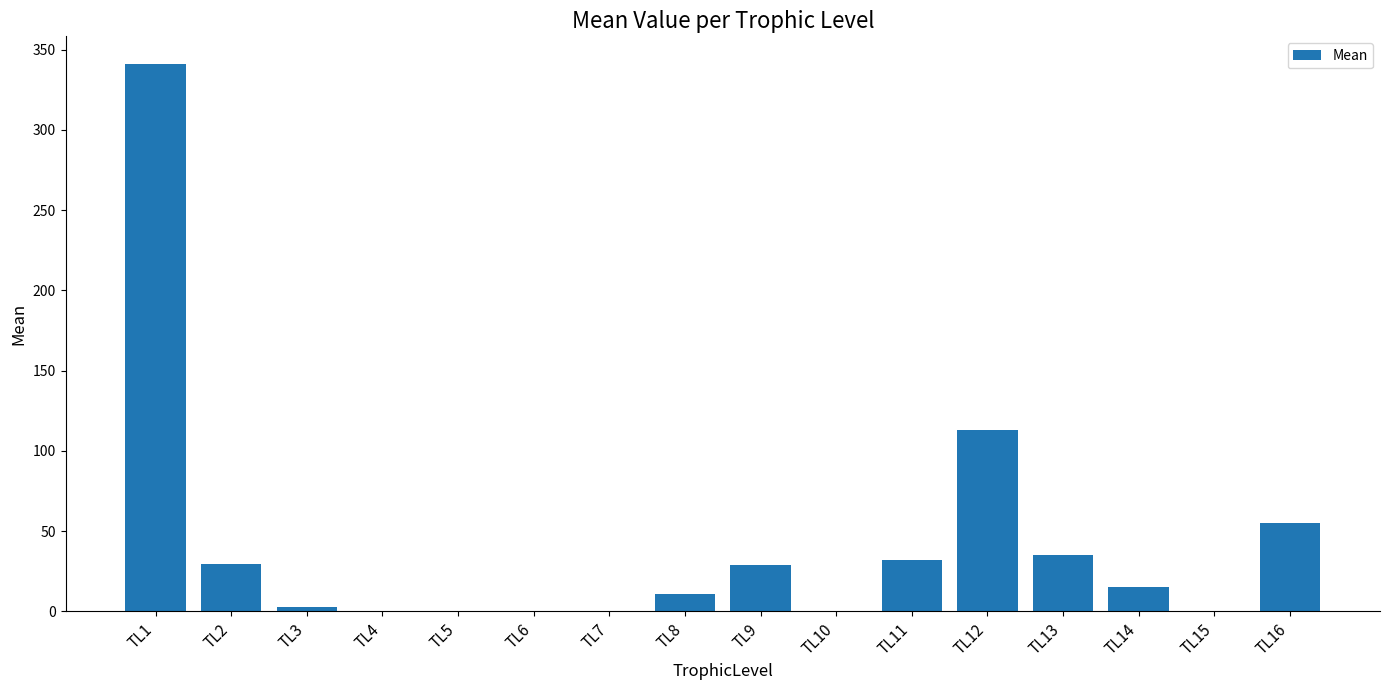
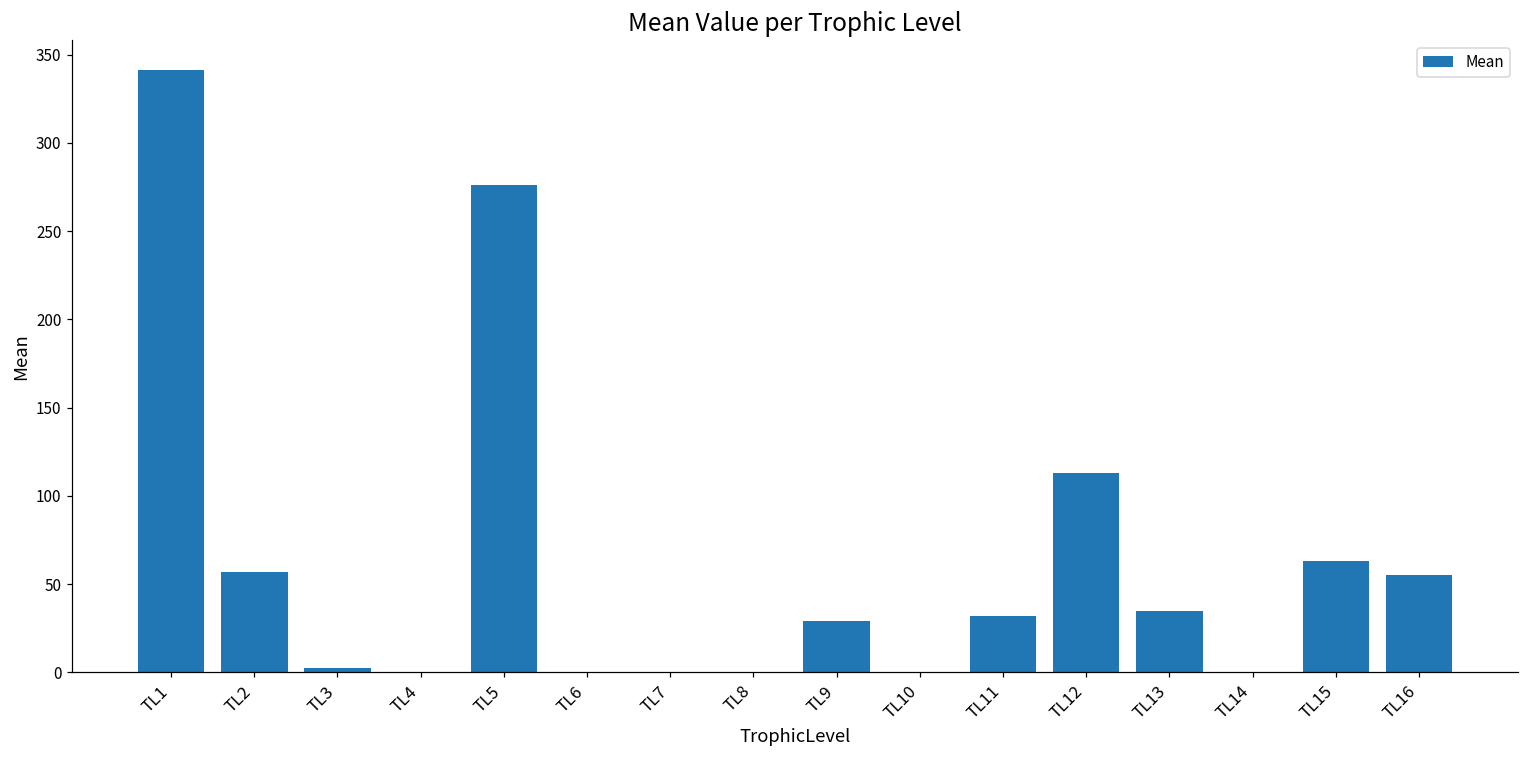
  {
    "TL1": 341,
-   "TL2": 30,
+   "TL2": 57,
    "TL3": 3,
-   "TL5": 0,
-   "TL8": 11,
+   "TL5": 276,
+   "TL8": 0,
    "TL9": 29,
    "TL10": 0,
    "TL11": 32,
    "TL12": 113,
    "TL13": 35,
-   "TL14": 15,
-   "TL15": 0,
+   "TL14": 0,
+   "TL15": 63,
    "TL16": 55
  }
